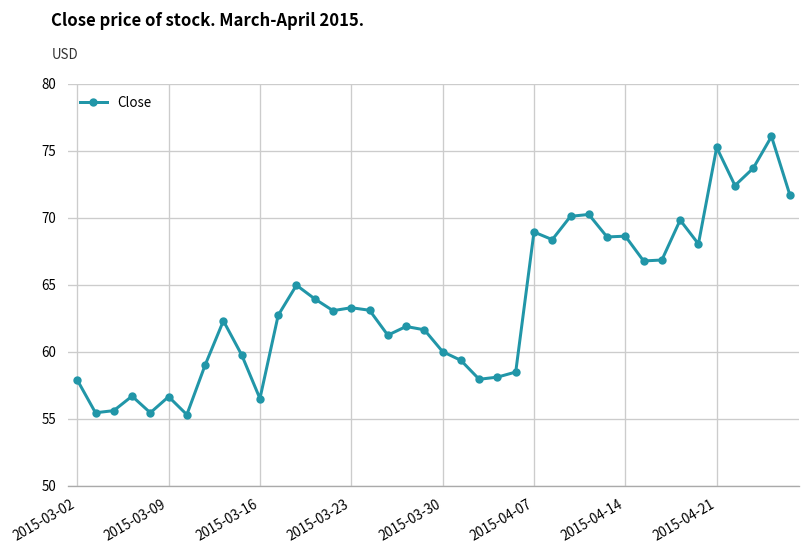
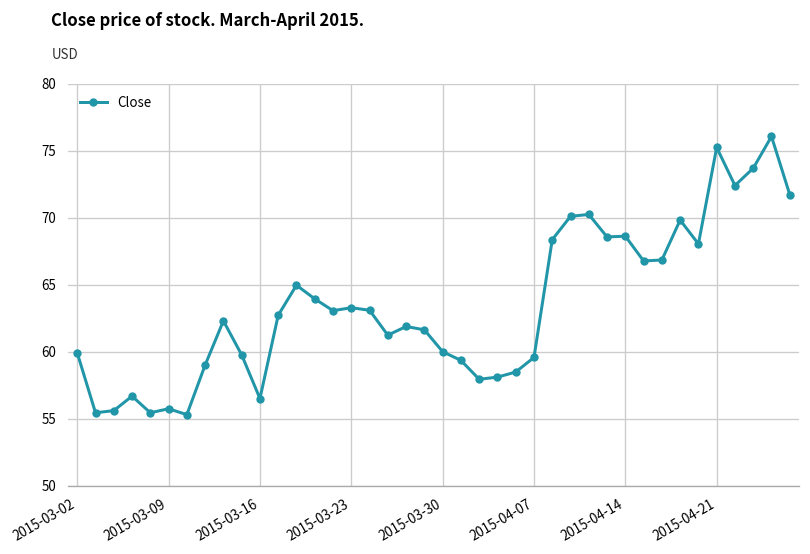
  {
-   "2015-03-02": 57.9,
-   "2015-03-09": 56.6,
+   "2015-03-02": 59.9,
+   "2015-03-09": 55.7,
    "2015-03-16": 56.5,
    "2015-03-23": 63.3,
    "2015-03-30": 60.0,
-   "2015-04-07": 68.9,
+   "2015-04-07": 59.6,
    "2015-04-14": 68.6,
    "2015-04-21": 75.2
  }
